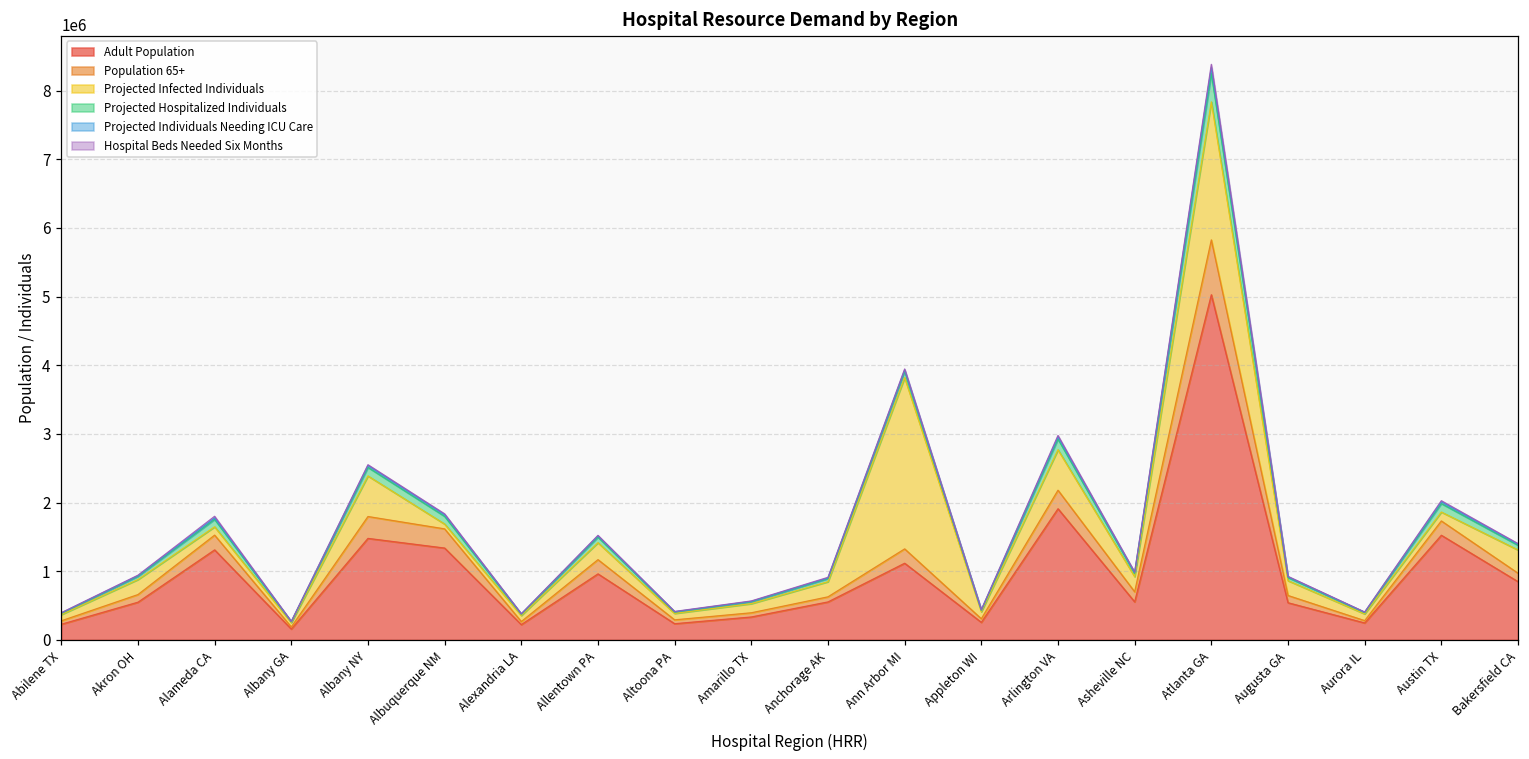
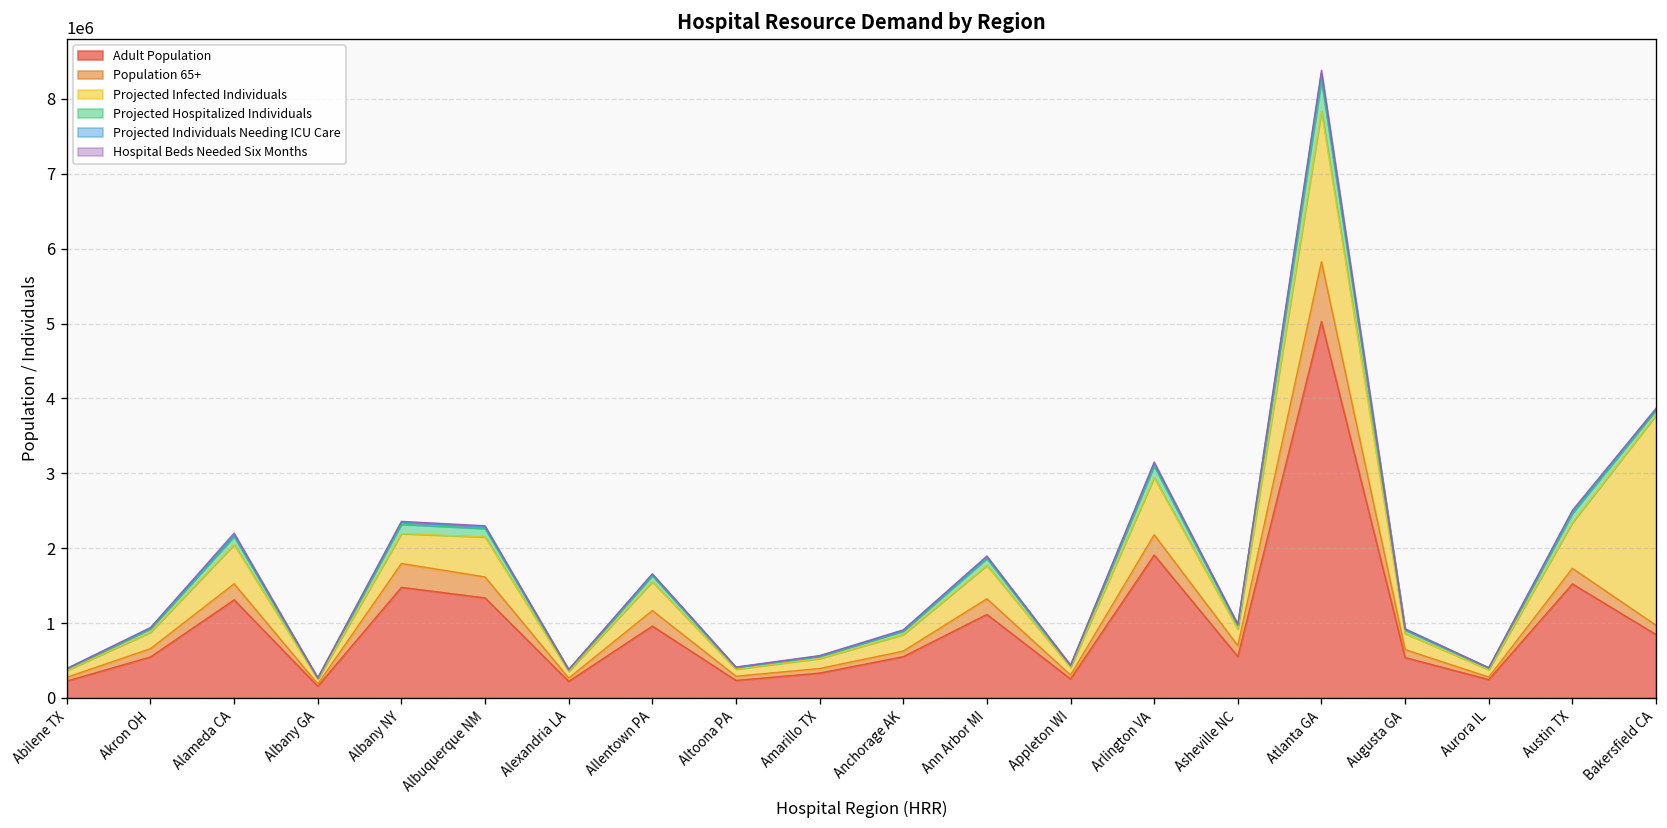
  {
    "Projected Infected Individuals": {
      "Akron OH": 200000,
-     "Alameda CA": 100000,
-     "Albany NY": 600000,
-     "Albuquerque NM": 100000,
-     "Allentown PA": 200000,
+     "Alameda CA": 500000,
+     "Albany NY": 400000,
+     "Albuquerque NM": 500000,
+     "Allentown PA": 400000,
      "Anchorage AK": 200000,
-     "Ann Arbor MI": 2500000,
-     "Arlington VA": 600000,
+     "Ann Arbor MI": 400000,
+     "Arlington VA": 800000,
      "Asheville NC": 200000,
      "Atlanta GA": 2000000,
      "Augusta GA": 200000,
-     "Austin TX": 100000,
-     "Bakersfield CA": 300000
+     "Austin TX": 600000,
+     "Bakersfield CA": 2800000
    },
    "Projected Hospitalized Individuals": {
      "Atlanta GA": 400000
    },
    "Projected Individuals Needing ICU Care": {
      "Atlanta GA": 100000
    },
    "Hospital Beds Needed Six Months": {
      "Atlanta GA": 0
    }
  }
